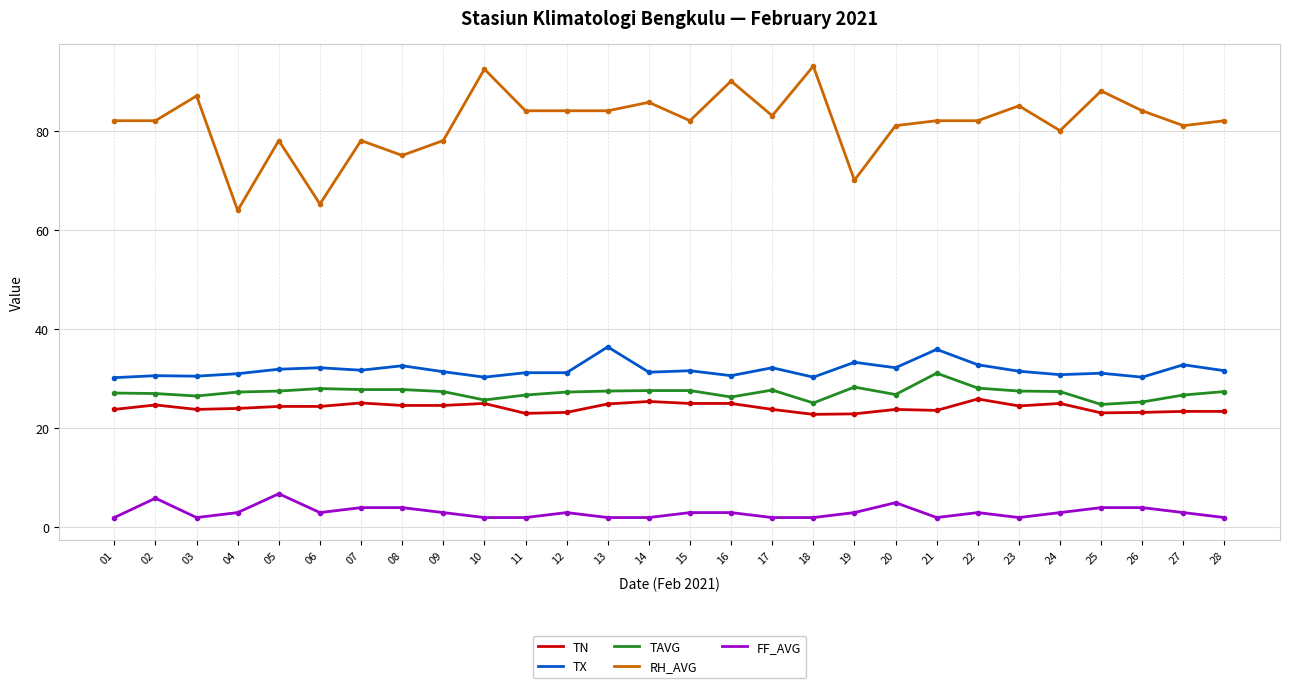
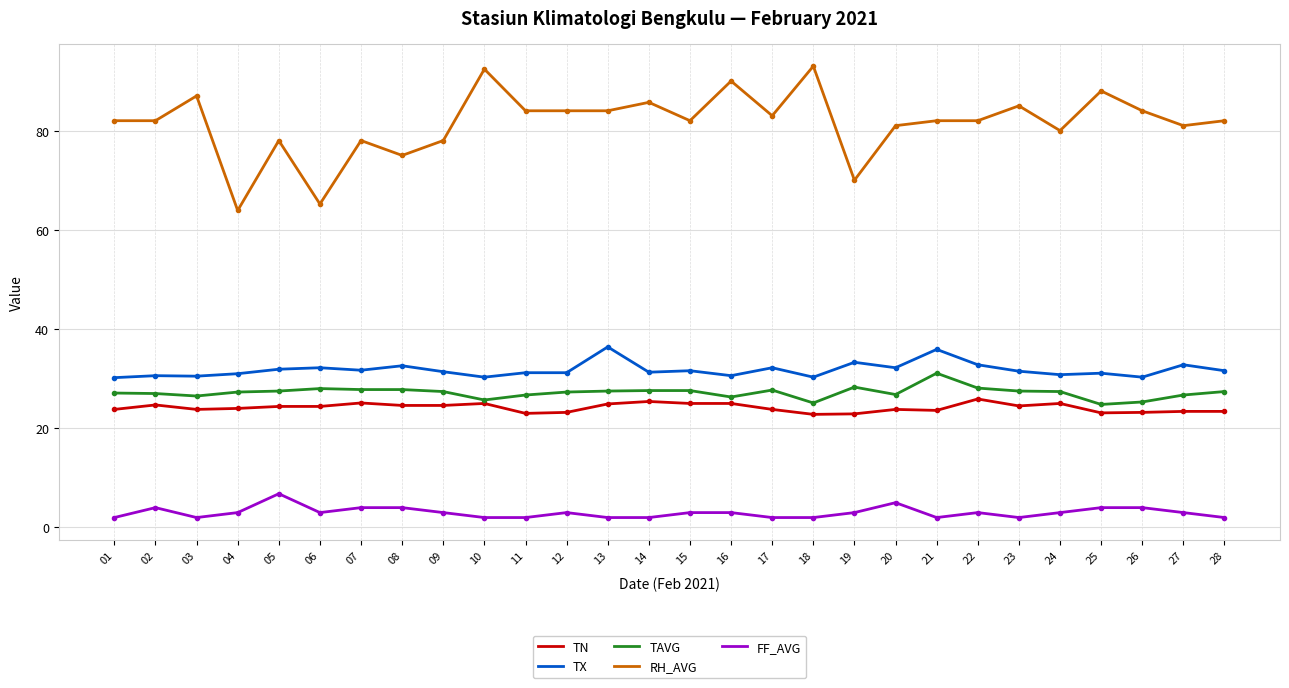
  {
    "TN": {
      "01": 24,
      "02": 25,
      "03": 24,
      "04": 24,
      "05": 24,
      "06": 24,
      "07": 25,
      "08": 25,
      "09": 25,
      "10": 25,
      "11": 23,
      "12": 23,
      "13": 25,
      "14": 25,
      "15": 25,
      "16": 25,
      "17": 24,
      "18": 23,
      "19": 23,
      "20": 24,
      "21": 24,
      "22": 26,
      "23": 25,
      "24": 25,
      "25": 23,
      "26": 23,
      "27": 23,
      "28": 23
    },
    "TX": {
      "01": 30,
      "02": 31,
      "03": 31,
      "04": 31,
      "05": 32,
      "06": 32,
      "07": 32,
      "08": 33,
      "09": 31,
      "10": 30,
      "11": 31,
      "12": 31,
      "13": 36,
      "14": 31,
      "15": 32,
      "16": 31,
      "17": 32,
      "18": 30,
      "19": 33,
      "20": 32,
      "21": 36,
      "22": 33,
      "23": 32,
      "24": 31,
      "25": 31,
      "26": 30,
      "27": 33,
      "28": 32
    },
    "TAVG": {
      "01": 27,
      "02": 27,
      "03": 27,
      "04": 27,
      "05": 28,
      "06": 28,
      "07": 28,
      "08": 28,
      "09": 27,
      "10": 26,
      "11": 27,
      "12": 27,
      "13": 28,
      "14": 28,
      "15": 28,
      "16": 26,
      "17": 28,
      "18": 25,
      "19": 28,
      "20": 27,
      "21": 31,
      "22": 28,
      "23": 28,
      "24": 27,
      "25": 25,
      "26": 25,
      "27": 27,
      "28": 27
    },
    "RH_AVG": {
      "01": 82,
      "02": 82,
      "03": 87,
      "04": 64,
      "05": 78,
      "06": 65,
      "07": 78,
      "08": 75,
      "09": 78,
      "10": 92,
      "11": 84,
      "12": 84,
      "13": 84,
      "14": 86,
      "15": 82,
      "16": 90,
      "17": 83,
      "18": 93,
      "19": 70,
      "20": 81,
      "21": 82,
      "22": 82,
      "23": 85,
      "24": 80,
      "25": 88,
      "26": 84,
      "27": 81,
      "28": 82
    },
    "FF_AVG": {
      "01": 2,
-     "02": 6,
+     "02": 4,
      "03": 2,
      "04": 3,
      "05": 7,
      "06": 3,
      "07": 4,
      "08": 4,
      "09": 3,
      "10": 2,
      "11": 2,
      "12": 3,
      "13": 2,
      "14": 2,
      "15": 3,
      "16": 3,
      "17": 2,
      "18": 2,
      "19": 3,
      "20": 5,
      "21": 2,
      "22": 3,
      "23": 2,
      "24": 3,
      "25": 4,
      "26": 4,
      "27": 3,
      "28": 2
    }
  }
